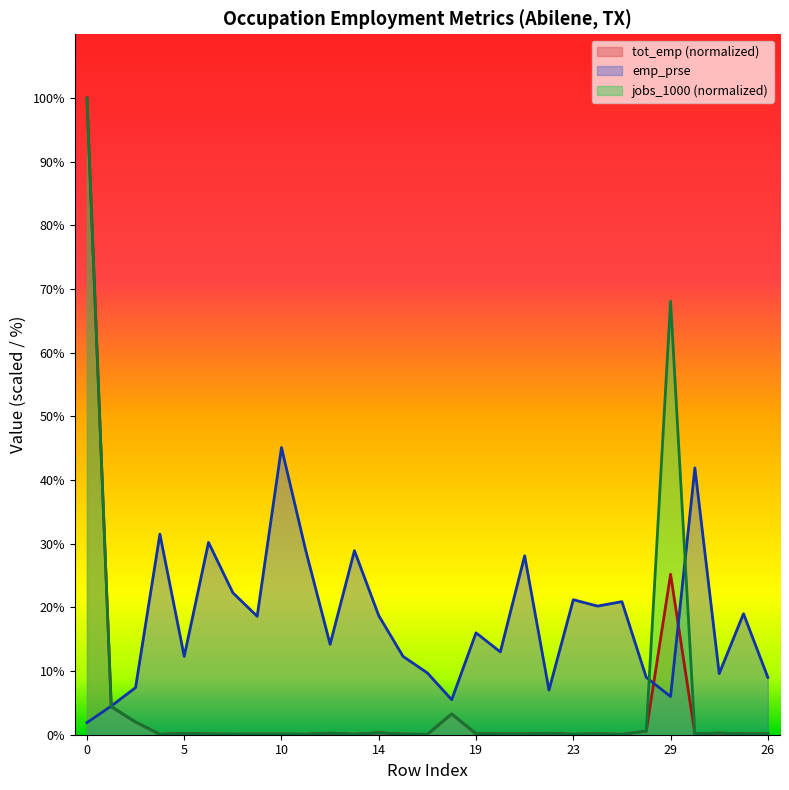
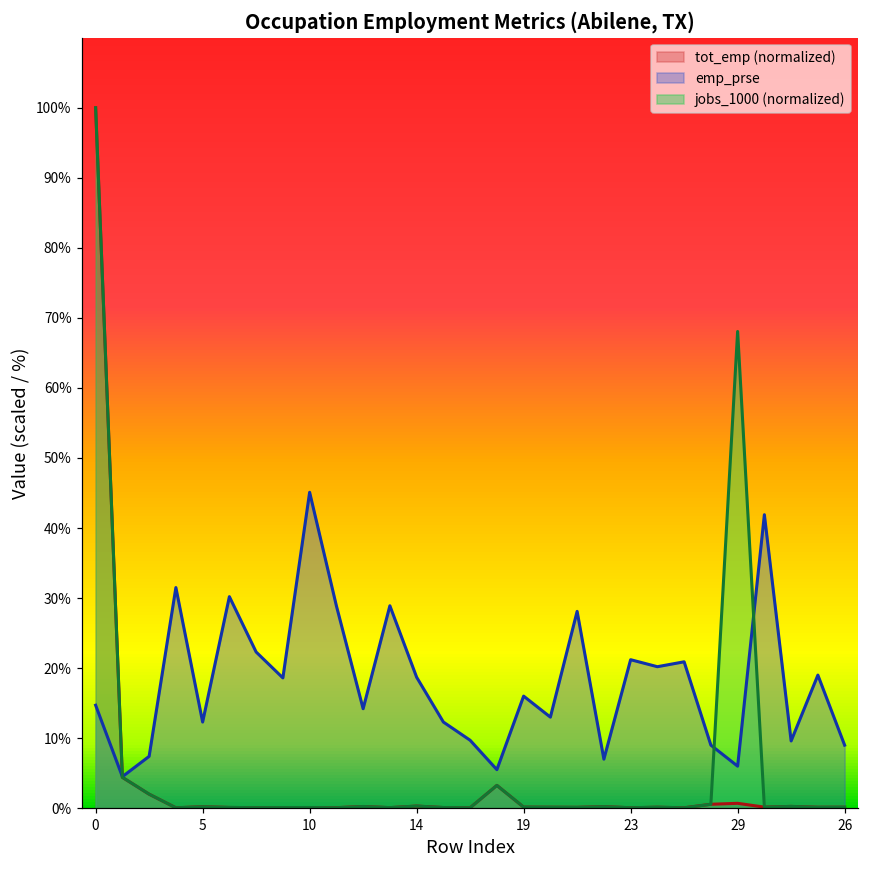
  {
    "tot_emp (normalized)": {
-     "29": "25%"
+     "29": "1%"
    },
    "emp_prse": {
-     "0": "2%",
+     "0": "15%",
      "29": "6%"
    },
    "jobs_1000 (normalized)": {
      "29": "68%"
    }
  }
